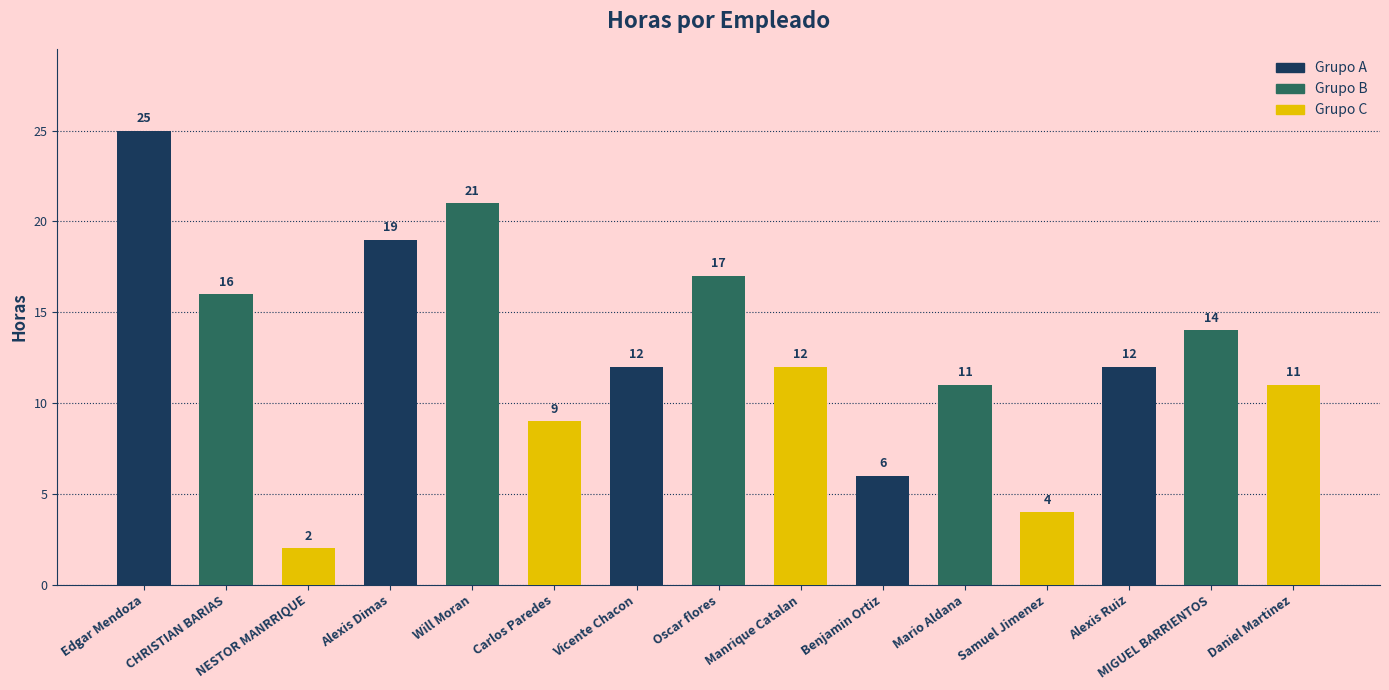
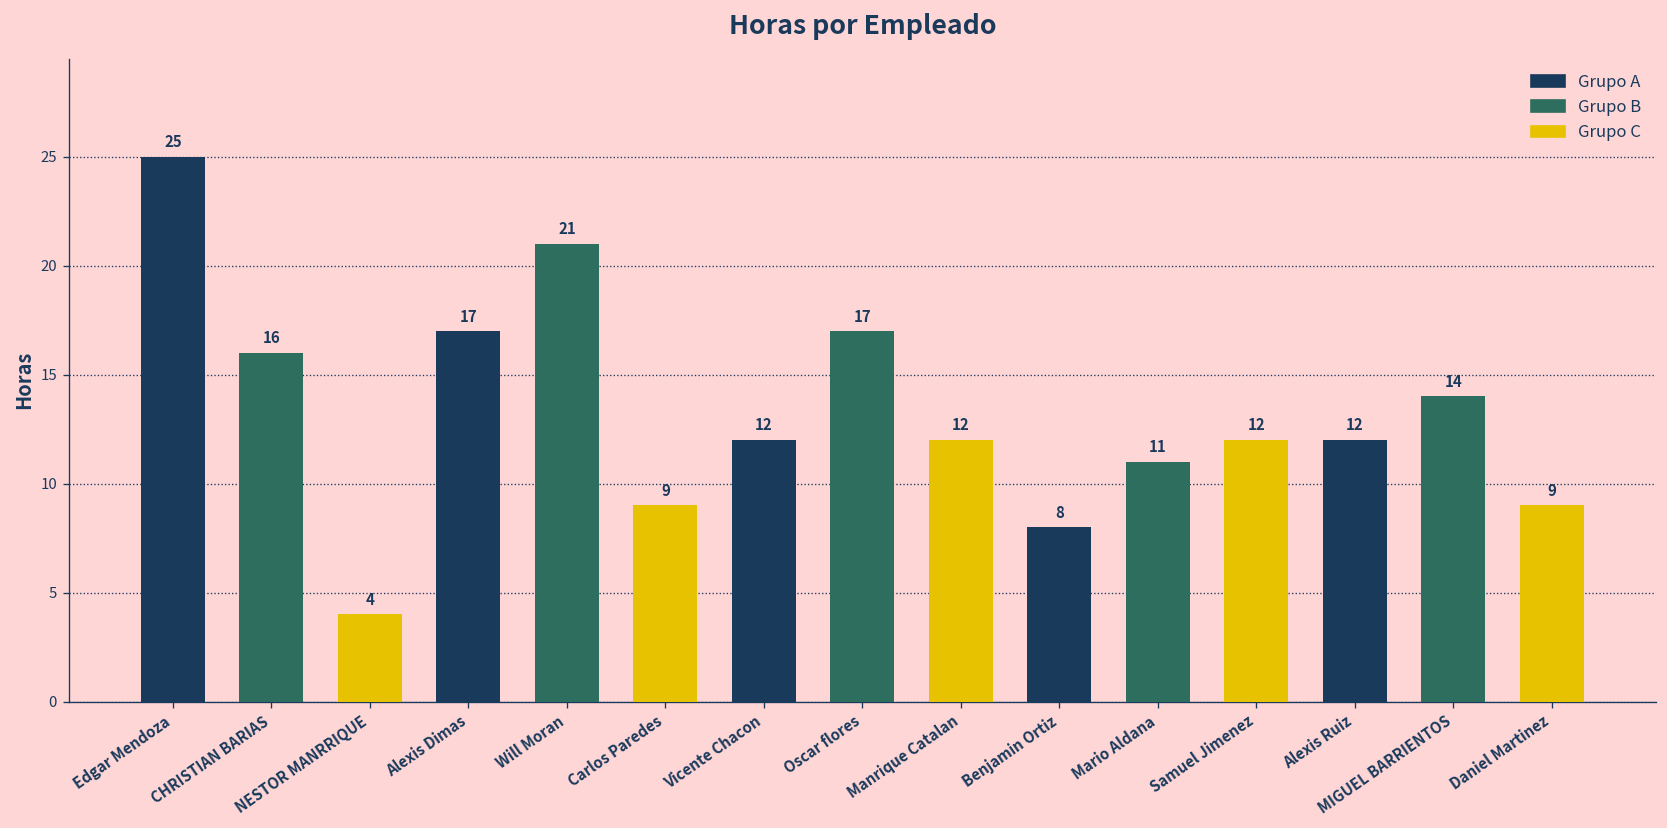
  {
    "Edgar Mendoza": 25,
    "CHRISTIAN BARIAS": 16,
-   "NESTOR MANRRIQUE": 2,
-   "Alexis Dimas": 19,
+   "NESTOR MANRRIQUE": 4,
+   "Alexis Dimas": 17,
    "Will Moran": 21,
    "Carlos Paredes": 9,
    "Vicente Chacon": 12,
    "Oscar flores": 17,
    "Manrique Catalan": 12,
-   "Benjamin Ortiz": 6,
+   "Benjamin Ortiz": 8,
    "Mario Aldana": 11,
-   "Samuel Jimenez": 4,
+   "Samuel Jimenez": 12,
    "Alexis Ruiz": 12,
    "MIGUEL BARRIENTOS": 14,
-   "Daniel Martinez": 11
+   "Daniel Martinez": 9
  }
